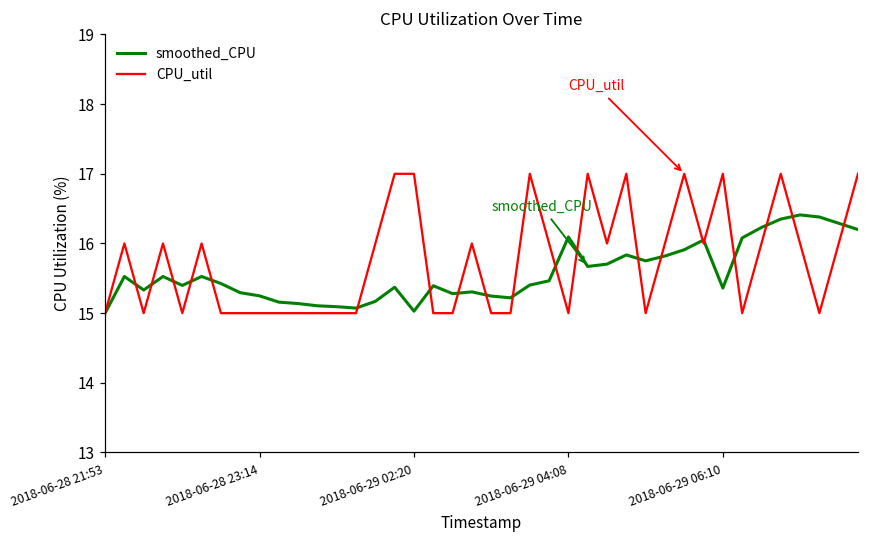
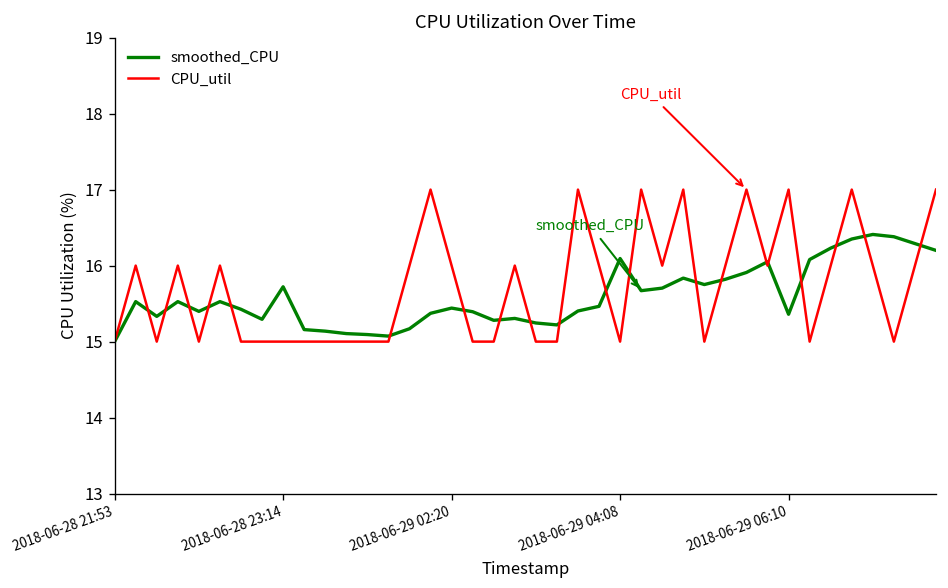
  {
    "smoothed_CPU": {
-     "2018-06-28 23:14": 15.2,
-     "2018-06-29 02:20": 15.0,
+     "2018-06-28 23:14": 15.7,
+     "2018-06-29 02:20": 15.4,
      "2018-06-29 04:08": 16.1,
      "2018-06-29 06:10": 15.4
    },
    "CPU_util": {
      "2018-06-28 23:14": 15,
-     "2018-06-29 02:20": 17,
+     "2018-06-29 02:20": 16,
      "2018-06-29 04:08": 15,
      "2018-06-29 06:10": 17
    }
  }
